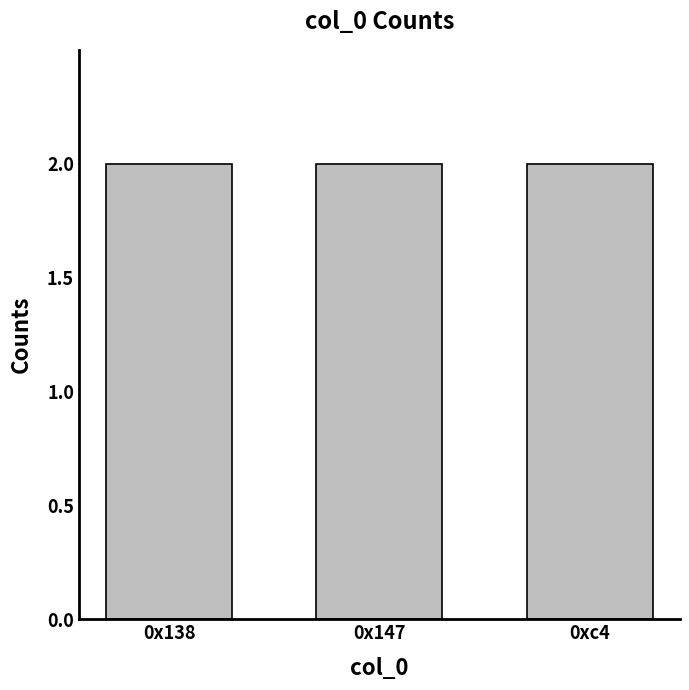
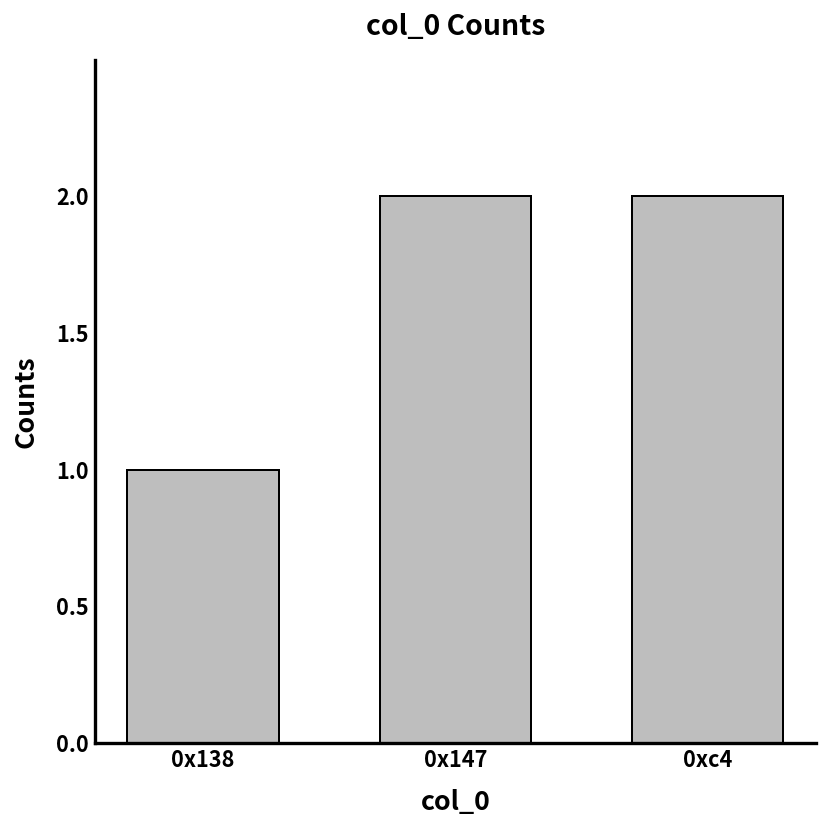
  {
-   "0x138": 2,
+   "0x138": 1,
    "0x147": 2,
    "0xc4": 2
  }
